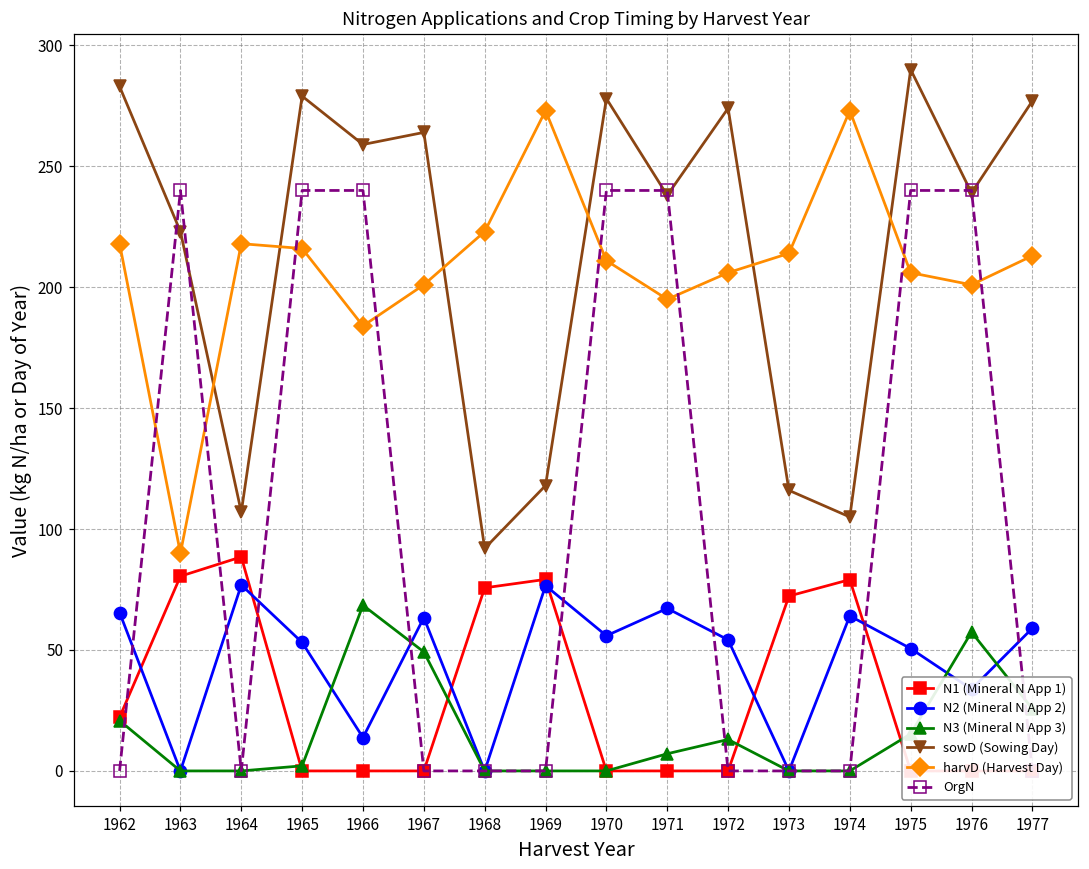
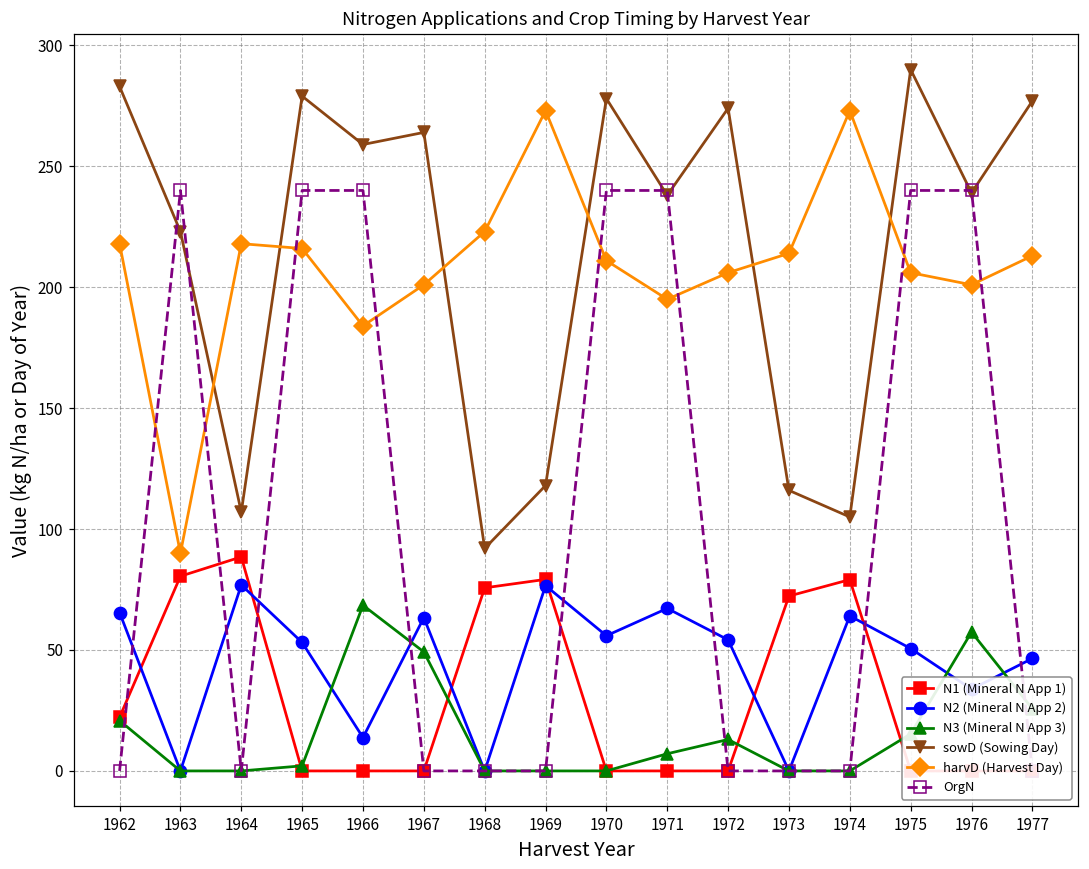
  {
    "N1 (Mineral N App 1)": {
      "1962": 22,
      "1963": 81,
      "1964": 89,
      "1965": 0,
      "1966": 0,
      "1968": 76,
      "1969": 79,
      "1971": 0,
      "1973": 72,
      "1974": 79
    },
    "N2 (Mineral N App 2)": {
      "1962": 66,
      "1964": 77,
      "1965": 53,
      "1966": 14,
      "1967": 63,
      "1969": 77,
      "1970": 56,
      "1971": 67,
      "1972": 54,
      "1974": 64,
      "1975": 51,
-     "1977": 59
+     "1977": 47
    },
    "N3 (Mineral N App 3)": {
      "1962": 21,
      "1965": 2,
      "1966": 69,
      "1967": 49,
      "1971": 7,
      "1972": 13,
      "1976": 57
    },
    "sowD (Sowing Day)": {
      "1962": 283,
      "1963": 223,
      "1964": 107,
      "1965": 279,
      "1966": 259,
      "1967": 264,
      "1968": 92,
      "1969": 118,
      "1970": 278,
      "1971": 238,
      "1972": 274,
      "1973": 116,
      "1974": 105,
      "1975": 290,
      "1977": 277
    },
    "harvD (Harvest Day)": {
      "1962": 218,
      "1963": 90,
      "1964": 218,
      "1965": 216,
      "1966": 184,
      "1967": 201,
      "1968": 223,
      "1969": 273,
      "1970": 211,
      "1971": 195,
      "1972": 206,
      "1973": 214,
      "1974": 273,
      "1975": 206,
      "1976": 201,
      "1977": 213
    },
    "OrgN": {
      "1962": 0,
      "1963": 240,
      "1965": 240,
      "1966": 240,
      "1970": 240,
      "1971": 240,
      "1975": 240
    }
  }
